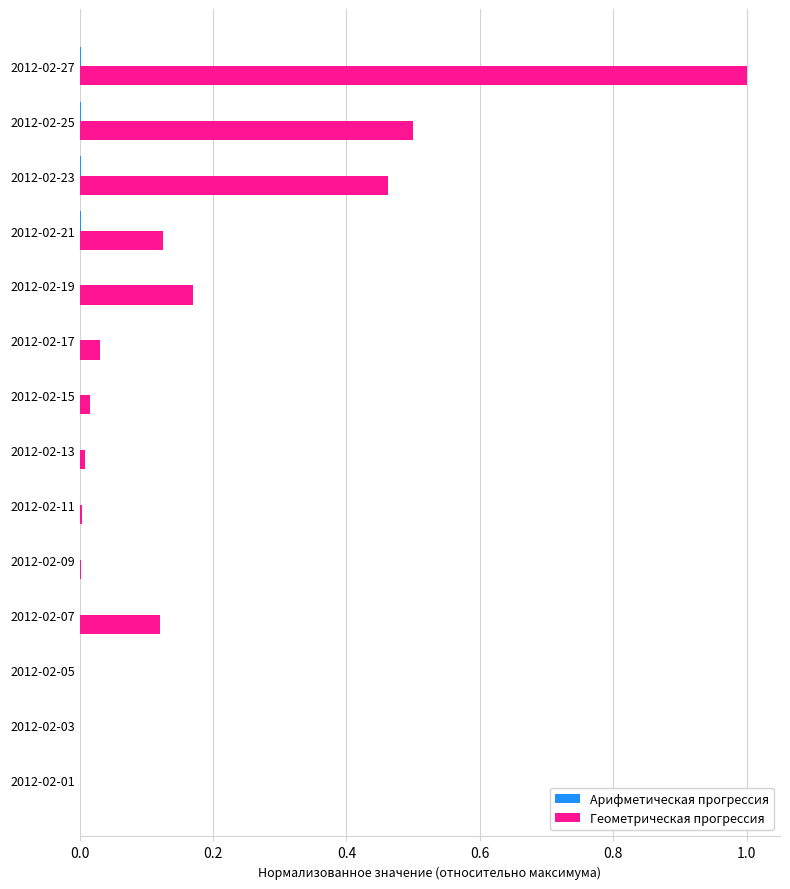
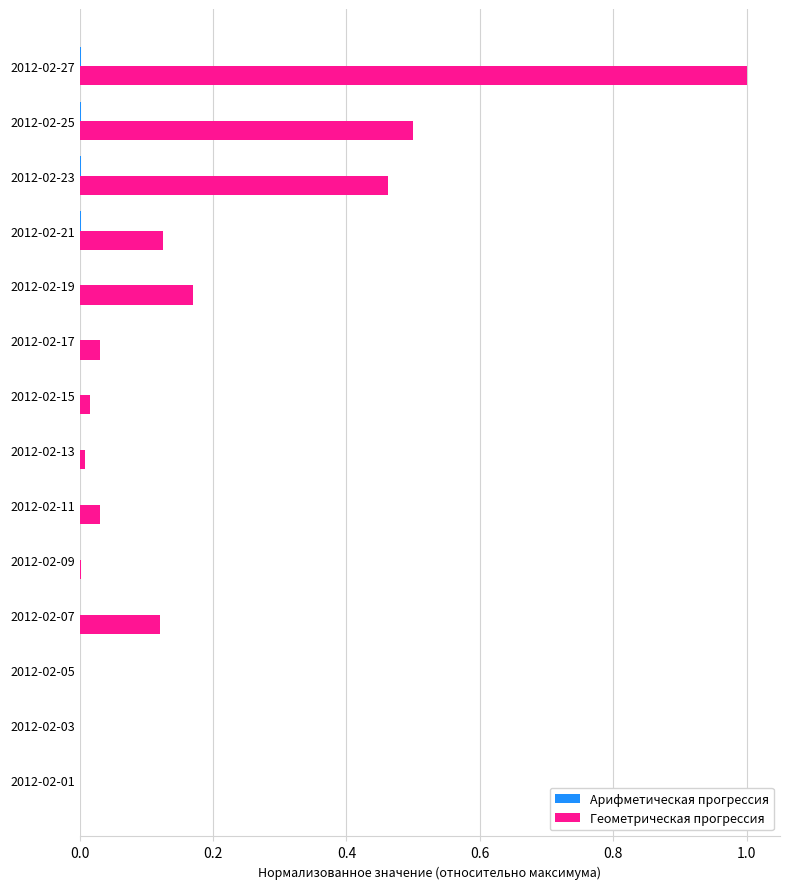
  {
    "Геометрическая прогрессия": {
      "2012-02-27": 1.00,
      "2012-02-25": 0.50,
      "2012-02-23": 0.46,
      "2012-02-21": 0.13,
      "2012-02-19": 0.17,
      "2012-02-17": 0.03,
      "2012-02-15": 0.02,
      "2012-02-13": 0.01,
-     "2012-02-11": 0.00,
+     "2012-02-11": 0.03,
      "2012-02-07": 0.12
    }
  }
